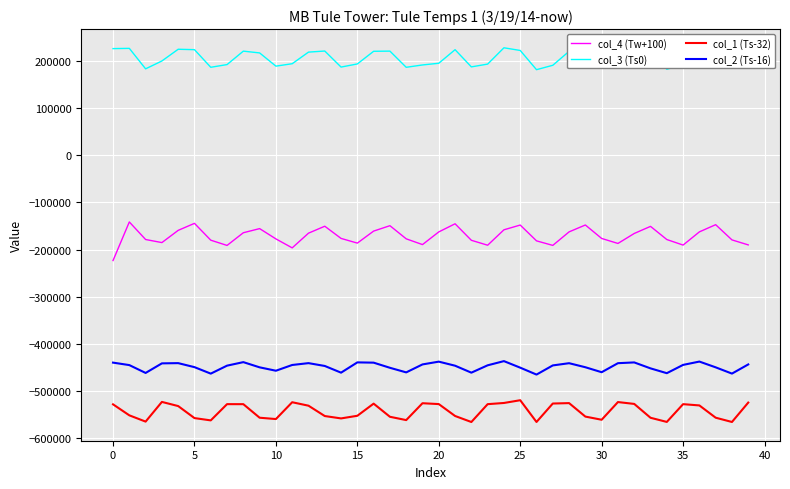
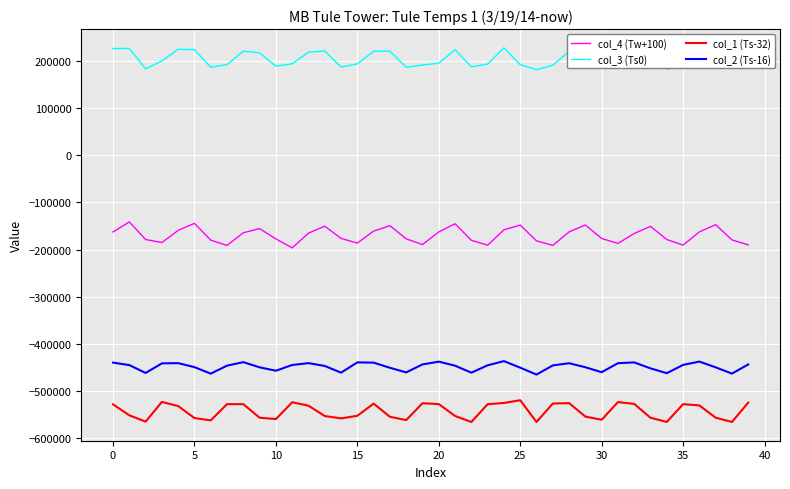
  {
    "col_4 (Tw+100)": {
-     "0": -220000,
+     "0": -160000,
      "5": -140000,
      "10": -180000,
      "15": -190000,
      "20": -160000,
      "25": -150000,
      "30": -180000,
      "35": -190000
    },
    "col_3 (Ts0)": {
      "0": 230000,
      "5": 220000,
      "10": 190000,
      "15": 190000,
      "20": 200000,
-     "25": 220000
+     "25": 190000
    },
    "col_1 (Ts-32)": {
      "0": -530000,
      "5": -560000,
      "10": -560000,
      "15": -550000,
      "20": -530000,
      "25": -520000,
      "30": -560000,
      "35": -530000
    },
    "col_2 (Ts-16)": {
      "0": -440000,
      "5": -450000,
      "10": -460000,
      "15": -440000,
      "20": -440000,
      "25": -450000,
      "30": -460000,
      "35": -440000
    }
  }
